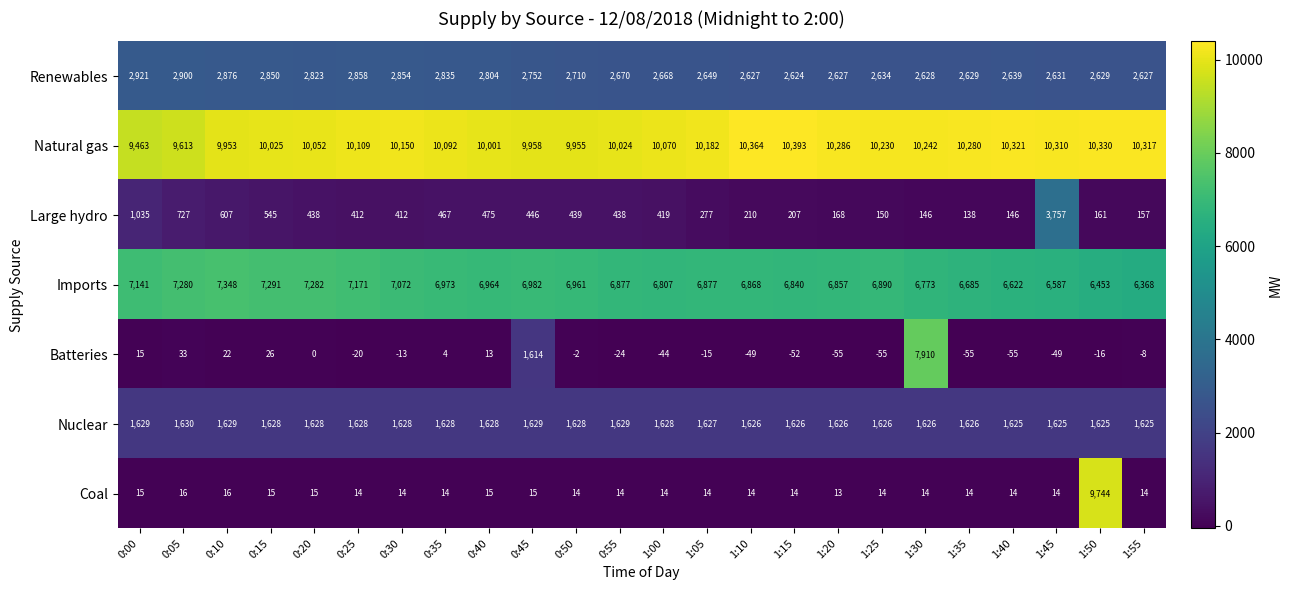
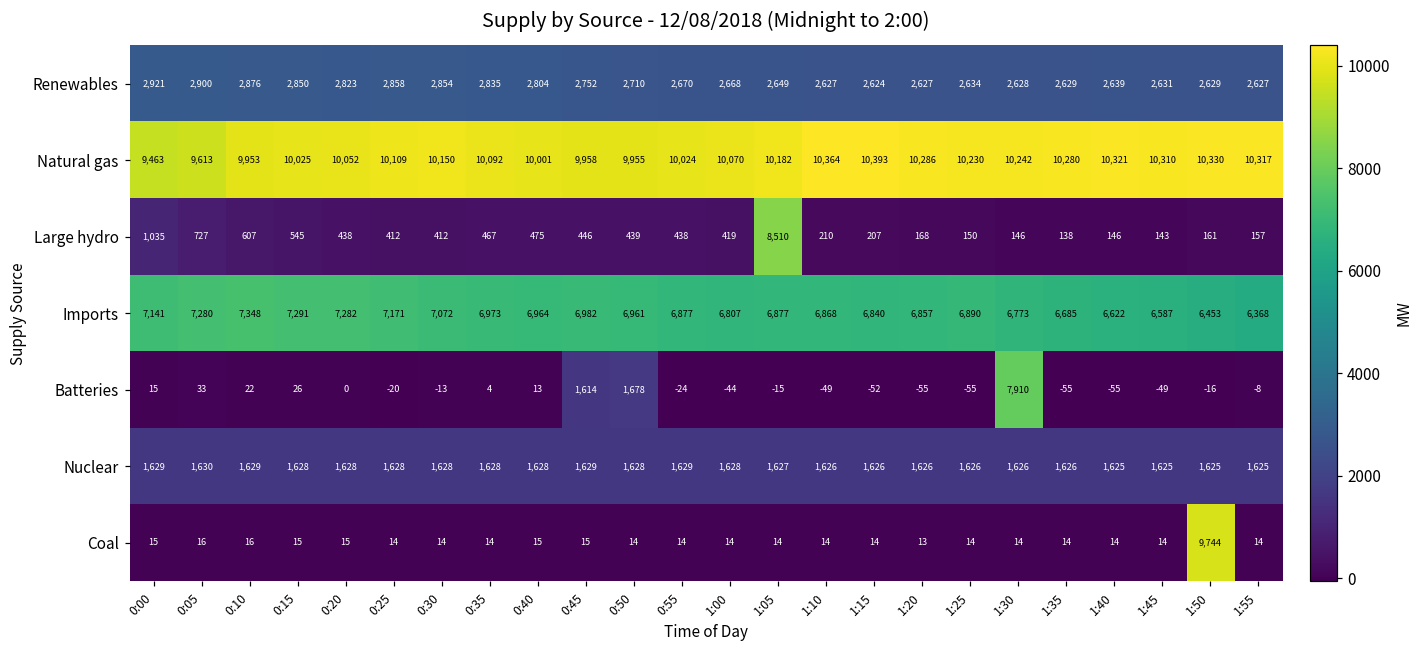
  {
    "Renewables": {
      "0:00": "2,921",
      "0:05": "2,900",
      "0:10": "2,876",
      "0:15": "2,850",
      "0:20": "2,823",
      "0:25": "2,858",
      "0:30": "2,854",
      "0:35": "2,835",
      "0:40": "2,804",
      "0:45": "2,752",
      "0:50": "2,710",
      "0:55": "2,670",
      "1:00": "2,668",
      "1:05": "2,649",
      "1:10": "2,627",
      "1:15": "2,624",
      "1:20": "2,627",
      "1:25": "2,634",
      "1:30": "2,628",
      "1:35": "2,629",
      "1:40": "2,639",
      "1:45": "2,631",
      "1:50": "2,629",
      "1:55": "2,627"
    },
    "Natural gas": {
      "0:00": "9,463",
      "0:05": "9,613",
      "0:10": "9,953",
      "0:15": "10,025",
      "0:20": "10,052",
      "0:25": "10,109",
      "0:30": "10,150",
      "0:35": "10,092",
      "0:40": "10,001",
      "0:45": "9,958",
      "0:50": "9,955",
      "0:55": "10,024",
      "1:00": "10,070",
      "1:05": "10,182",
      "1:10": "10,364",
      "1:15": "10,393",
      "1:20": "10,286",
      "1:25": "10,230",
      "1:30": "10,242",
      "1:35": "10,280",
      "1:40": "10,321",
      "1:45": "10,310",
      "1:50": "10,330",
      "1:55": "10,317"
    },
    "Large hydro": {
      "0:00": "1,035",
      "0:05": "727",
      "0:10": "607",
      "0:15": "545",
      "0:20": "438",
      "0:25": "412",
      "0:30": "412",
      "0:35": "467",
      "0:40": "475",
      "0:45": "446",
      "0:50": "439",
      "0:55": "438",
      "1:00": "419",
-     "1:05": "277",
+     "1:05": "8,510",
      "1:10": "210",
      "1:15": "207",
      "1:20": "168",
      "1:25": "150",
      "1:30": "146",
      "1:35": "138",
      "1:40": "146",
-     "1:45": "3,757",
+     "1:45": "143",
      "1:50": "161",
      "1:55": "157"
    },
    "Imports": {
      "0:00": "7,141",
      "0:05": "7,280",
      "0:10": "7,348",
      "0:15": "7,291",
      "0:20": "7,282",
      "0:25": "7,171",
      "0:30": "7,072",
      "0:35": "6,973",
      "0:40": "6,964",
      "0:45": "6,982",
      "0:50": "6,961",
      "0:55": "6,877",
      "1:00": "6,807",
      "1:05": "6,877",
      "1:10": "6,868",
      "1:15": "6,840",
      "1:20": "6,857",
      "1:25": "6,890",
      "1:30": "6,773",
      "1:35": "6,685",
      "1:40": "6,622",
      "1:45": "6,587",
      "1:50": "6,453",
      "1:55": "6,368"
    },
    "Batteries": {
      "0:00": "15",
      "0:05": "33",
      "0:10": "22",
      "0:15": "26",
      "0:20": "0",
      "0:25": "-20",
      "0:30": "-13",
      "0:35": "4",
      "0:40": "13",
      "0:45": "1,614",
-     "0:50": "-2",
+     "0:50": "1,678",
      "0:55": "-24",
      "1:00": "-44",
      "1:05": "-15",
      "1:10": "-49",
      "1:15": "-52",
      "1:20": "-55",
      "1:25": "-55",
      "1:30": "7,910",
      "1:35": "-55",
      "1:40": "-55",
      "1:45": "-49",
      "1:50": "-16",
      "1:55": "-8"
    },
    "Nuclear": {
      "0:00": "1,629",
      "0:05": "1,630",
      "0:10": "1,629",
      "0:15": "1,628",
      "0:20": "1,628",
      "0:25": "1,628",
      "0:30": "1,628",
      "0:35": "1,628",
      "0:40": "1,628",
      "0:45": "1,629",
      "0:50": "1,628",
      "0:55": "1,629",
      "1:00": "1,628",
      "1:05": "1,627",
      "1:10": "1,626",
      "1:15": "1,626",
      "1:20": "1,626",
      "1:25": "1,626",
      "1:30": "1,626",
      "1:35": "1,626",
      "1:40": "1,625",
      "1:45": "1,625",
      "1:50": "1,625",
      "1:55": "1,625"
    },
    "Coal": {
      "0:00": "15",
      "0:05": "16",
      "0:10": "16",
      "0:15": "15",
      "0:20": "15",
      "0:25": "14",
      "0:30": "14",
      "0:35": "14",
      "0:40": "15",
      "0:45": "15",
      "0:50": "14",
      "0:55": "14",
      "1:00": "14",
      "1:05": "14",
      "1:10": "14",
      "1:15": "14",
      "1:20": "13",
      "1:25": "14",
      "1:30": "14",
      "1:35": "14",
      "1:40": "14",
      "1:45": "14",
      "1:50": "9,744",
      "1:55": "14"
    }
  }
